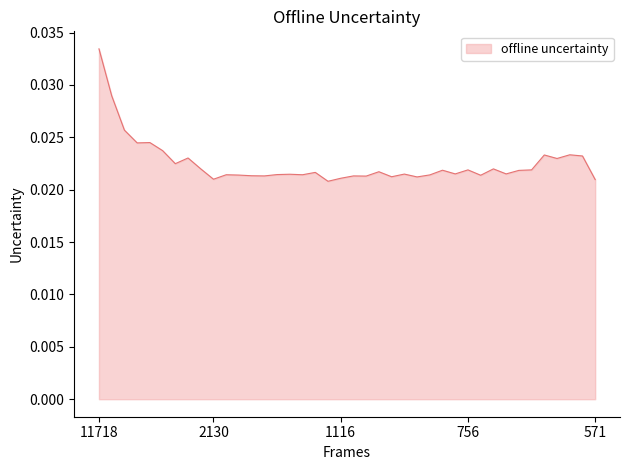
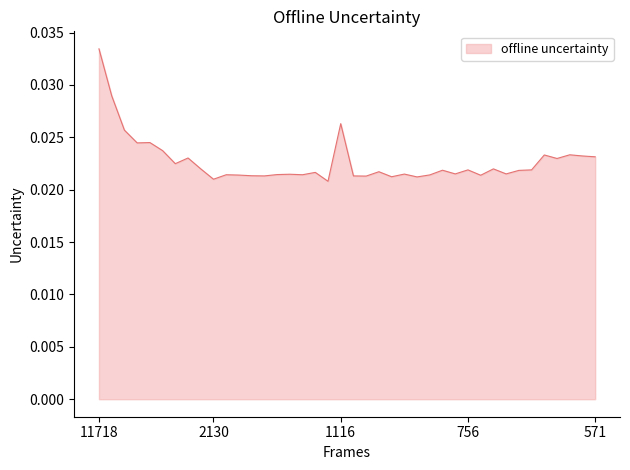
  {
    "11718": 0.0334,
    "2130": 0.0210,
-   "1116": 0.0211,
+   "1116": 0.0263,
    "756": 0.0219,
-   "571": 0.0210
+   "571": 0.0231
  }
